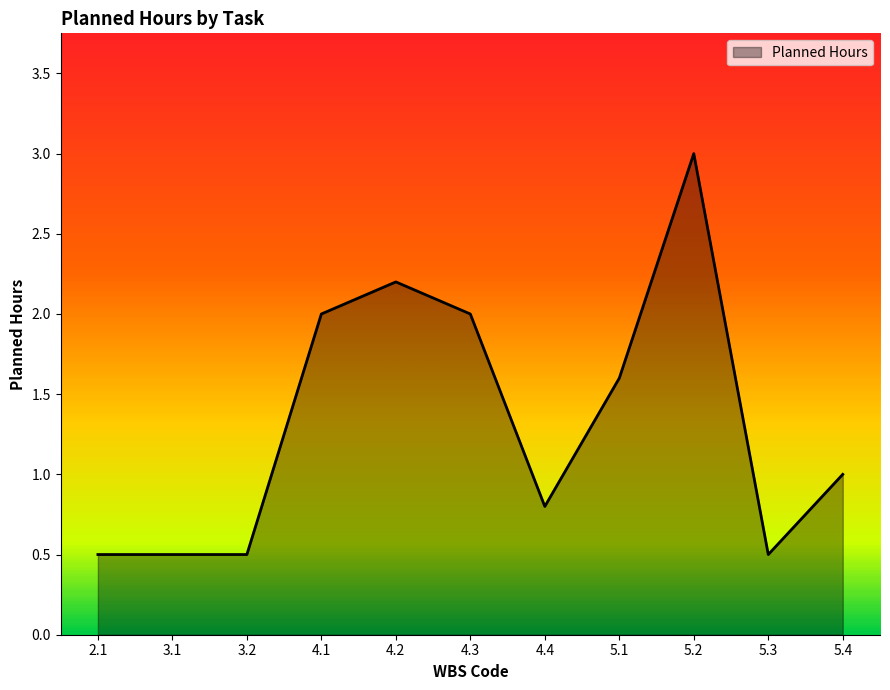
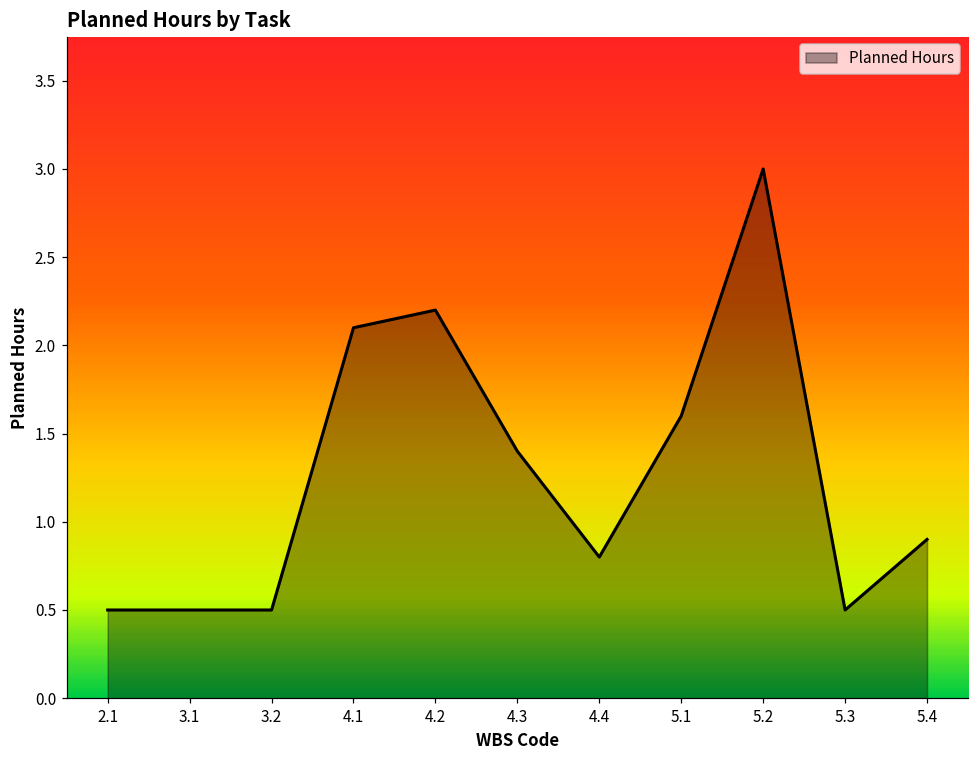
  {
    "2.1": 0.5,
    "3.1": 0.5,
    "3.2": 0.5,
-   "4.1": 2.0,
+   "4.1": 2.1,
    "4.2": 2.2,
-   "4.3": 2.0,
+   "4.3": 1.4,
    "4.4": 0.8,
    "5.1": 1.6,
    "5.2": 3.0,
    "5.3": 0.5,
-   "5.4": 1.0
+   "5.4": 0.9
  }
